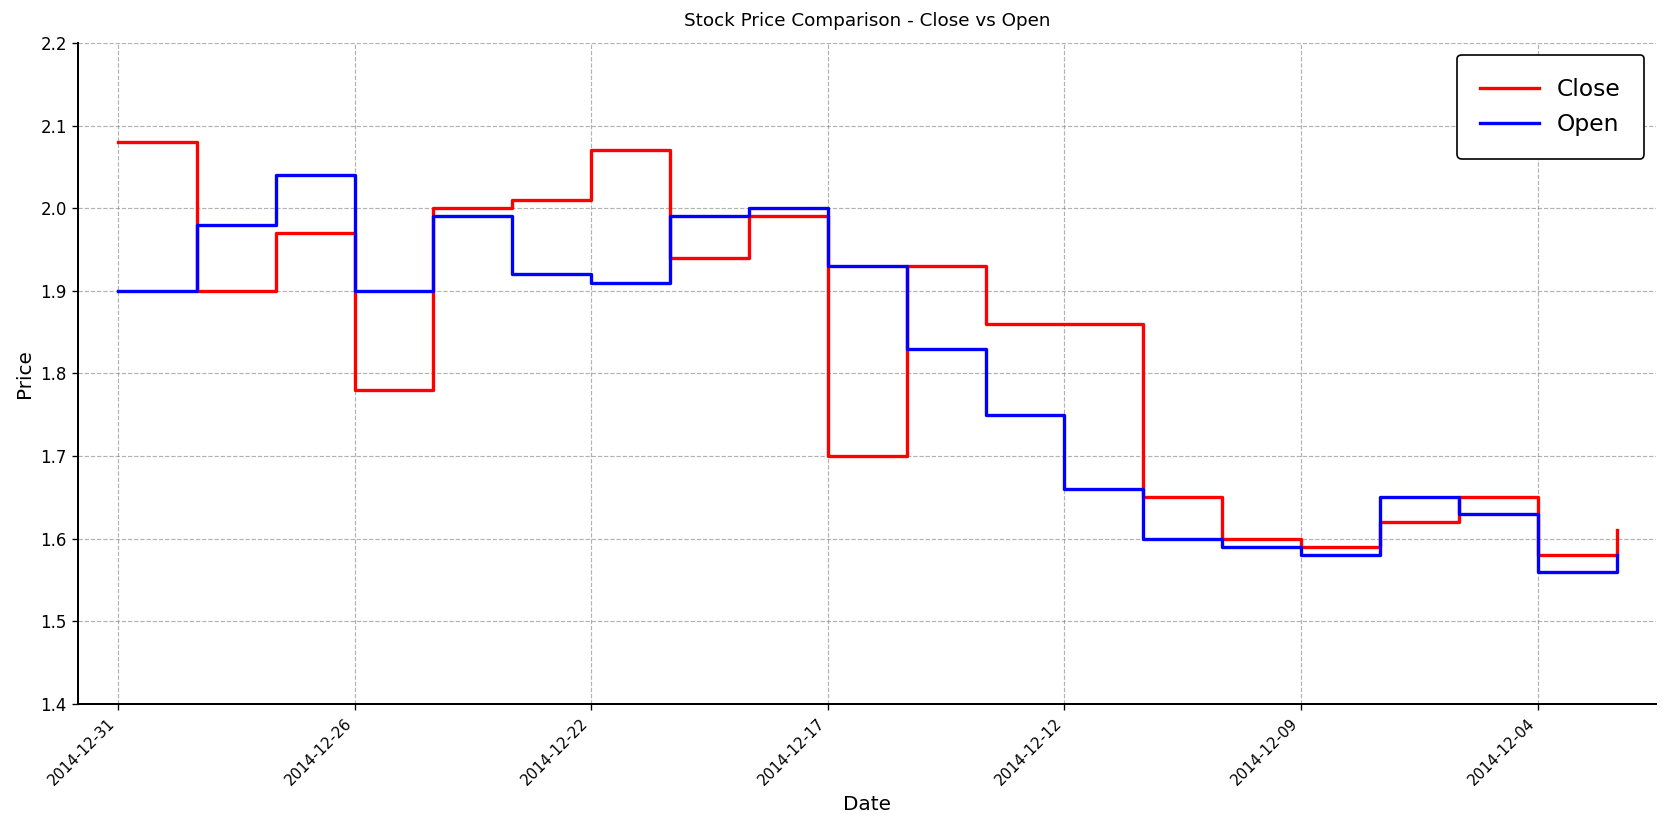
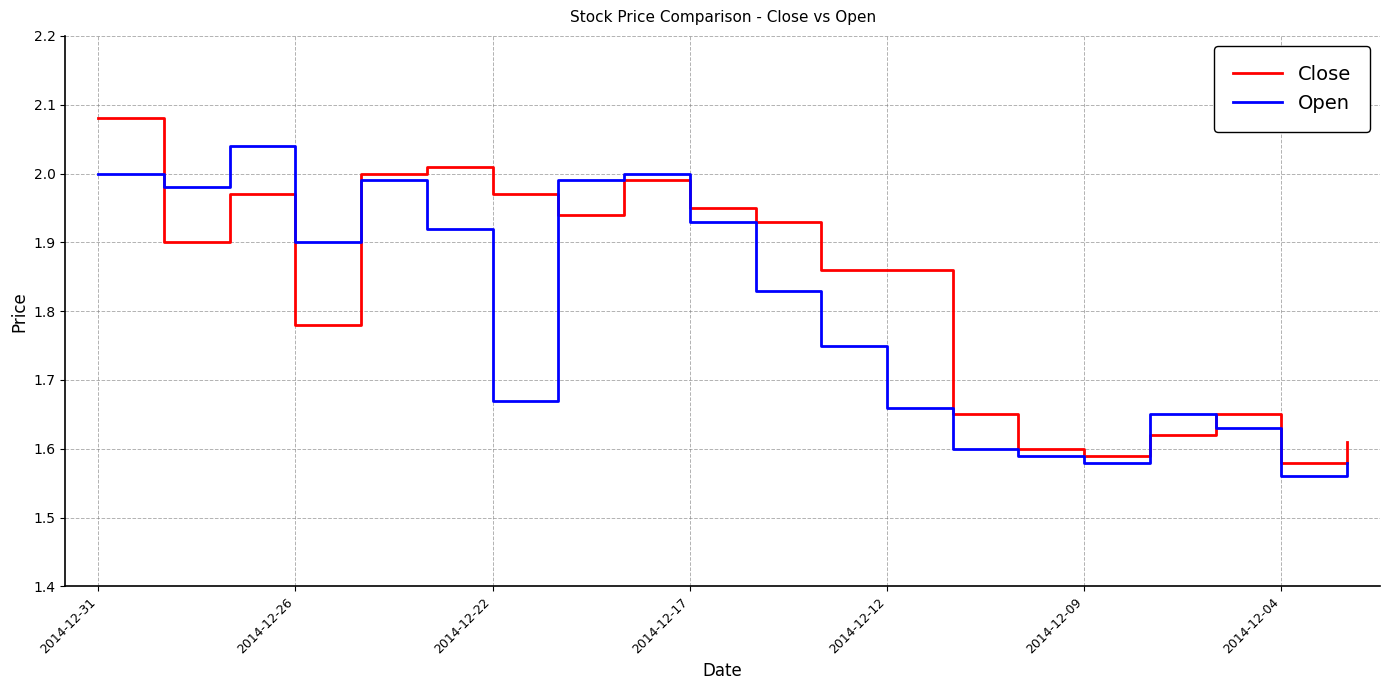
  {
    "Close": {
      "2014-12-31": 2.08,
      "2014-12-26": 1.78,
-     "2014-12-22": 2.07,
-     "2014-12-17": 1.70,
+     "2014-12-22": 1.97,
+     "2014-12-17": 1.95,
      "2014-12-12": 1.86,
      "2014-12-09": 1.59,
      "2014-12-04": 1.58
    },
    "Open": {
-     "2014-12-31": 1.9,
+     "2014-12-31": 2.0,
      "2014-12-26": 1.90,
-     "2014-12-22": 1.91,
+     "2014-12-22": 1.67,
      "2014-12-17": 1.93,
      "2014-12-12": 1.66,
      "2014-12-09": 1.58,
      "2014-12-04": 1.56
    }
  }
